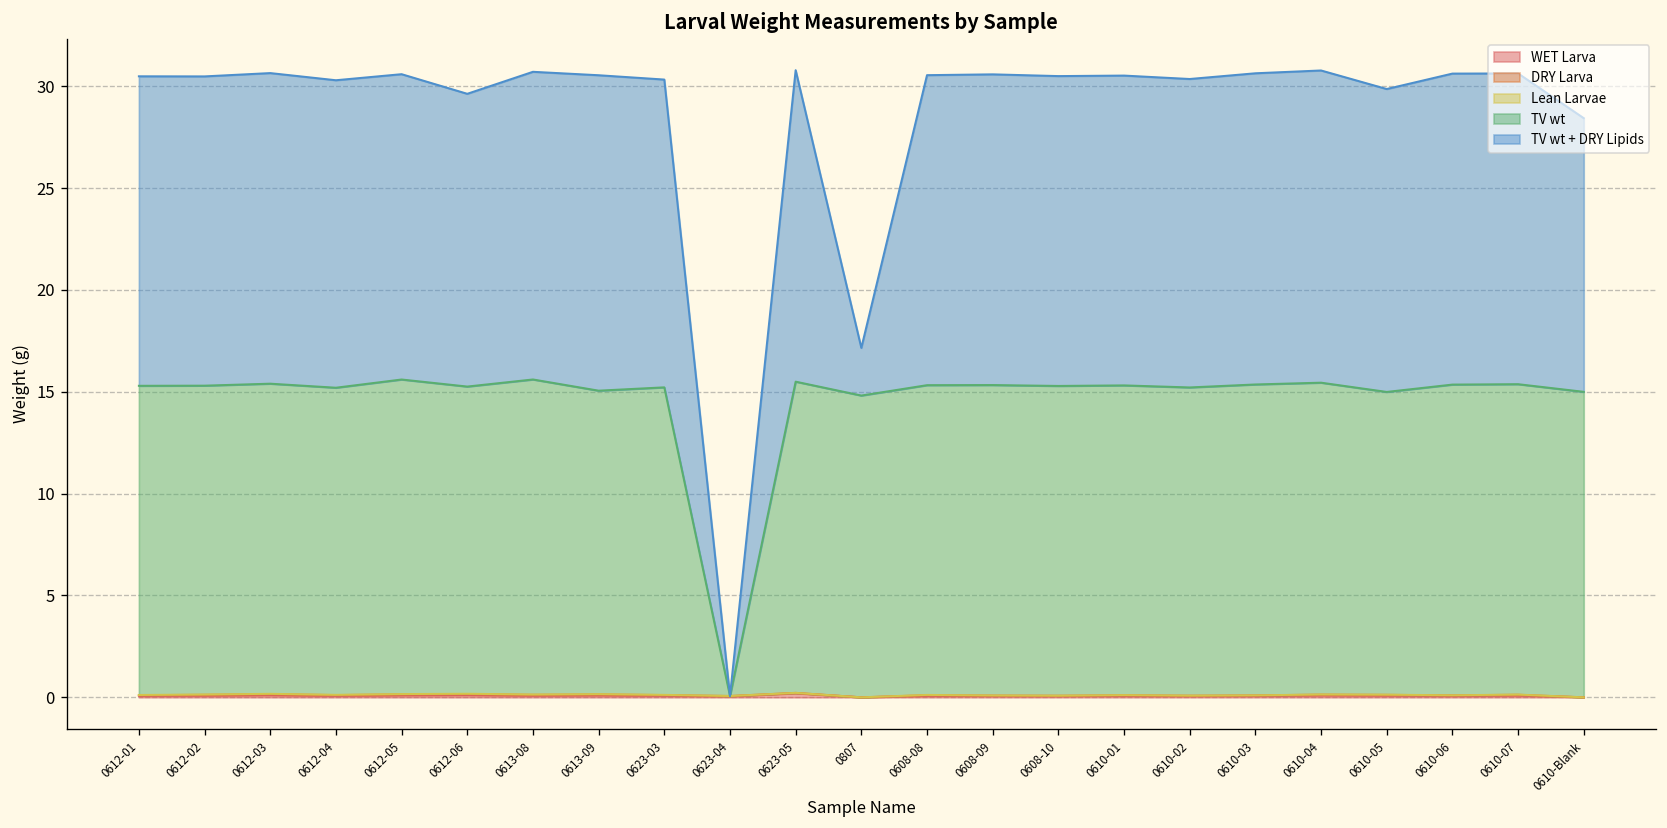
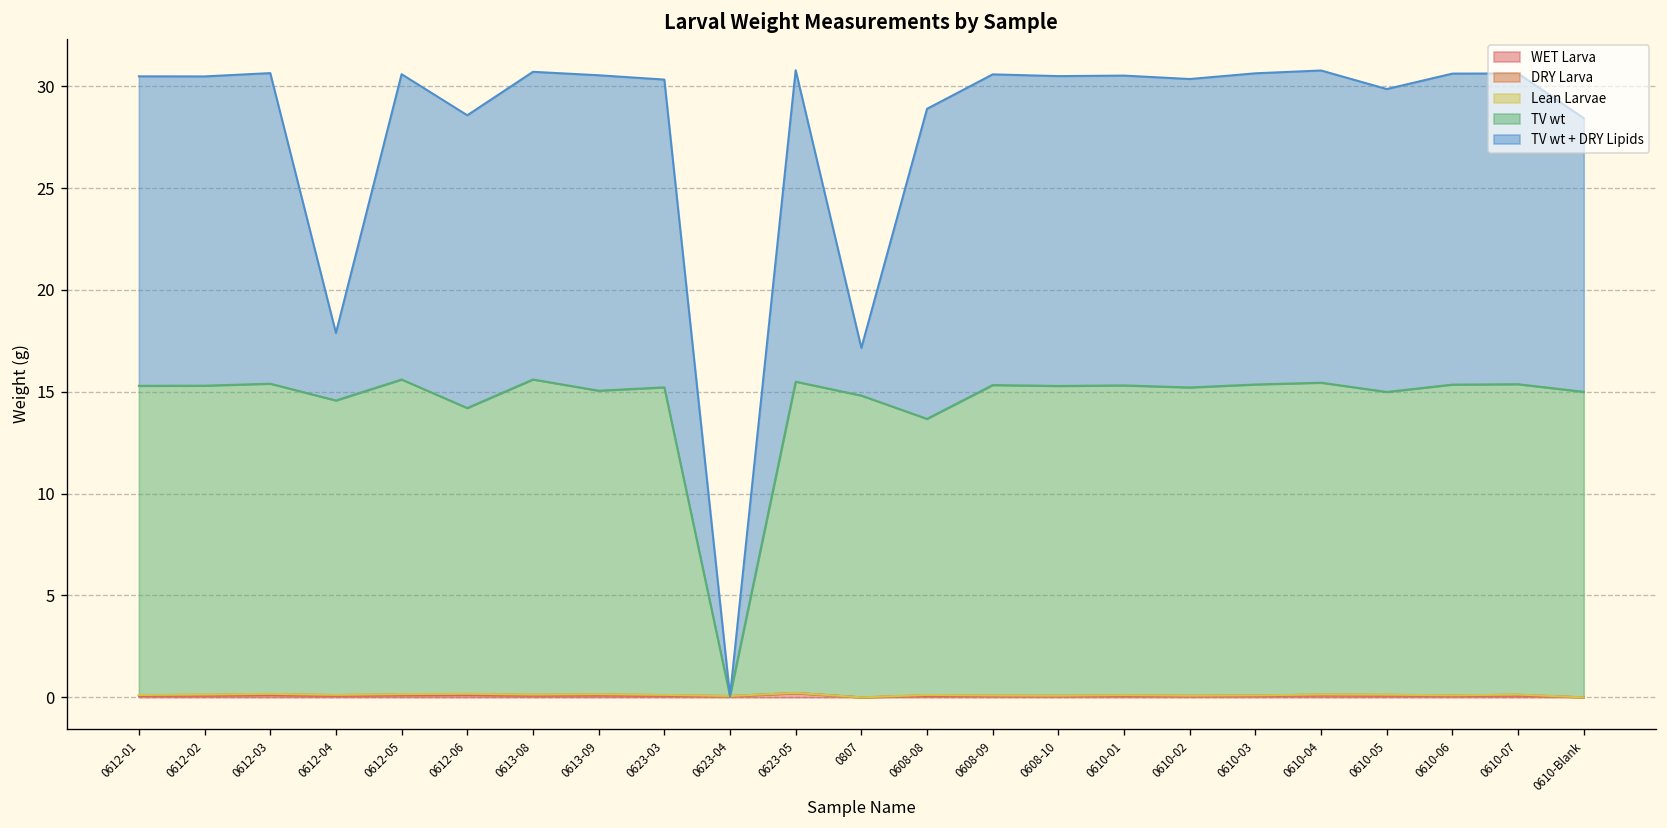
  {
    "TV wt": {
      "0612-01": 15.2,
      "0612-02": 15.2,
      "0612-03": 15.2,
-     "0612-04": 15.1,
+     "0612-04": 14.5,
      "0612-05": 15.4,
-     "0612-06": 15.1,
+     "0612-06": 14.0,
      "0613-08": 15.5,
      "0613-09": 14.9,
      "0623-03": 15.1,
      "0623-05": 15.3,
      "0807": 14.8,
-     "0608-08": 15.2,
+     "0608-08": 13.6,
      "0608-09": 15.2,
      "0608-10": 15.2,
      "0610-01": 15.2,
      "0610-02": 15.1,
      "0610-03": 15.3,
      "0610-04": 15.3,
      "0610-05": 14.9,
      "0610-06": 15.3,
      "0610-07": 15.2,
      "0610-Blank": 15.0
    },
    "TV wt + DRY Lipids": {
      "0612-01": 15.2,
      "0612-02": 15.2,
      "0612-03": 15.2,
-     "0612-04": 15.1,
+     "0612-04": 3.3,
      "0612-05": 15.0,
      "0612-06": 14.4,
      "0613-08": 15.1,
      "0613-09": 15.5,
      "0623-03": 15.1,
      "0623-05": 15.3,
      "0807": 2.3,
      "0608-08": 15.2,
      "0608-09": 15.3,
      "0608-10": 15.2,
      "0610-01": 15.2,
      "0610-02": 15.1,
      "0610-03": 15.3,
      "0610-04": 15.3,
      "0610-05": 14.9,
      "0610-06": 15.3
    }
  }
